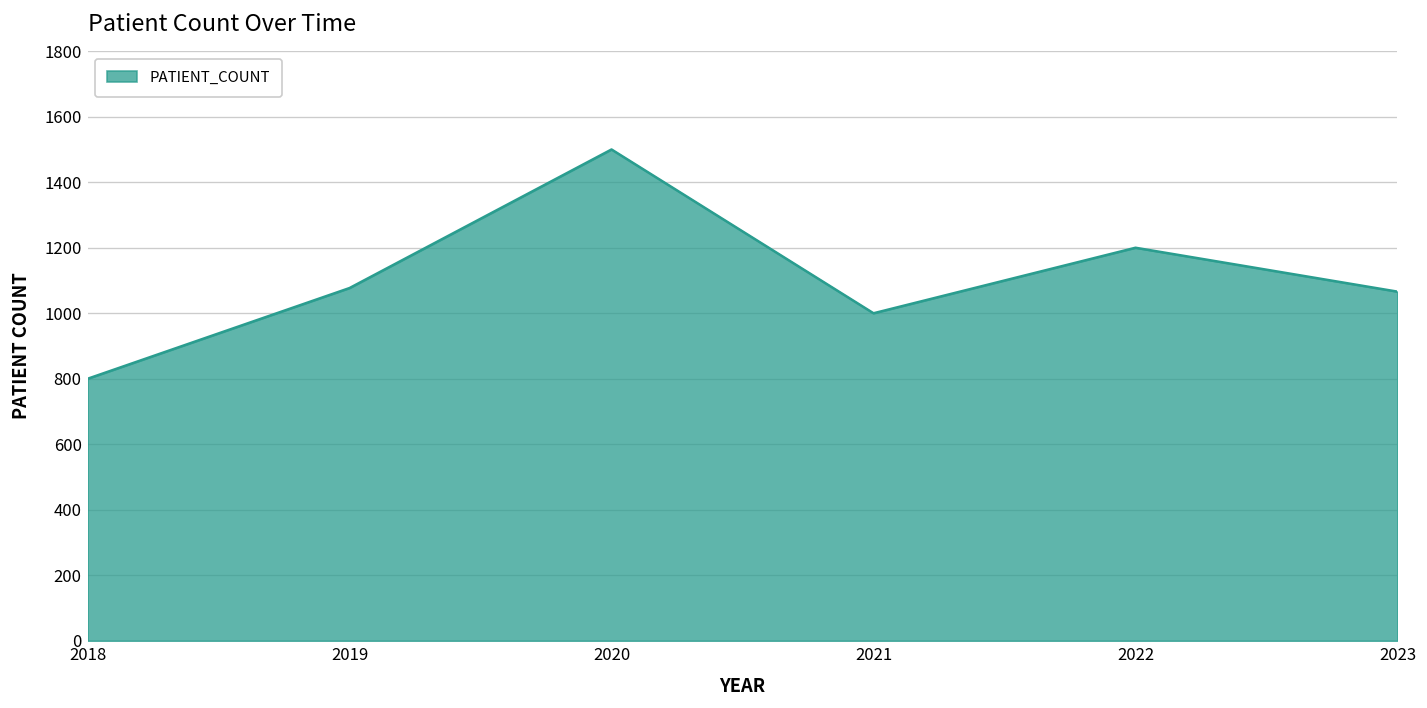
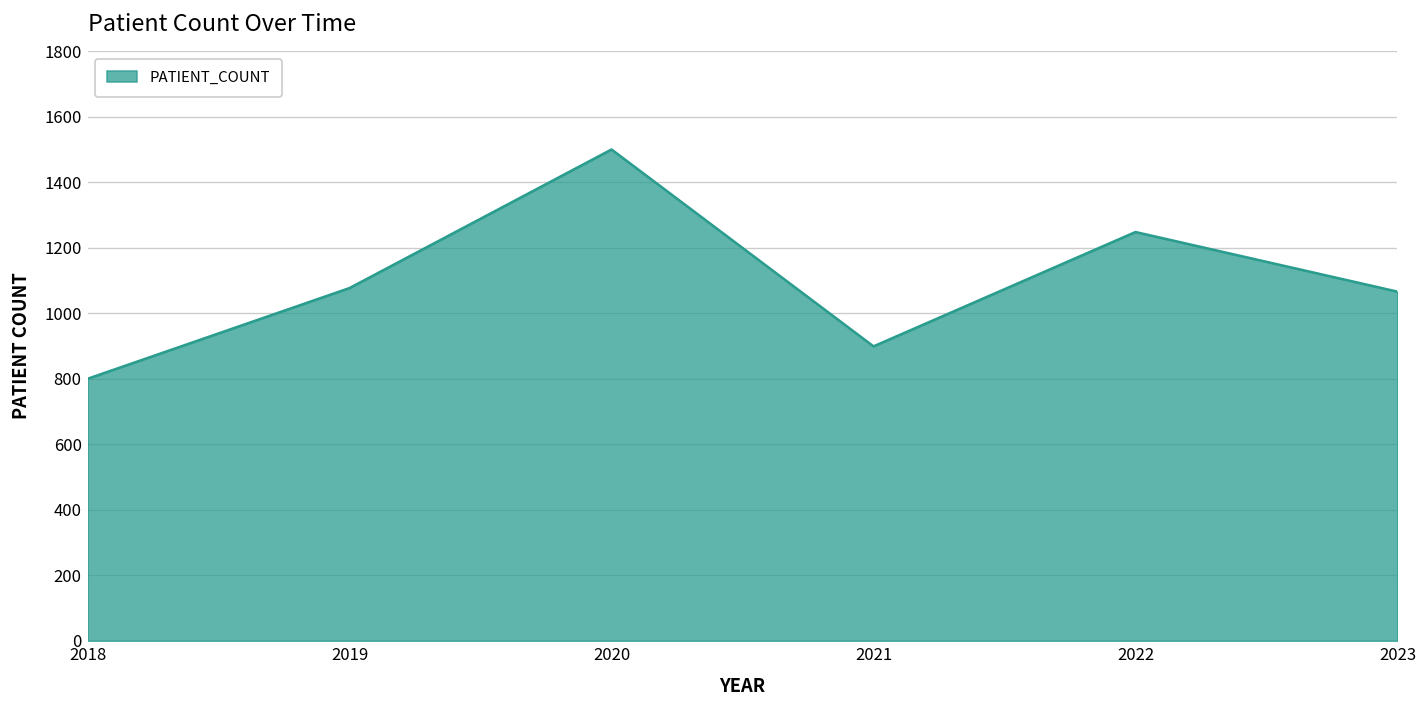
  {
    "2018": 800,
    "2019": 1080,
    "2020": 1500,
-   "2021": 1000,
-   "2022": 1200,
+   "2021": 900,
+   "2022": 1250,
    "2023": 1070
  }
